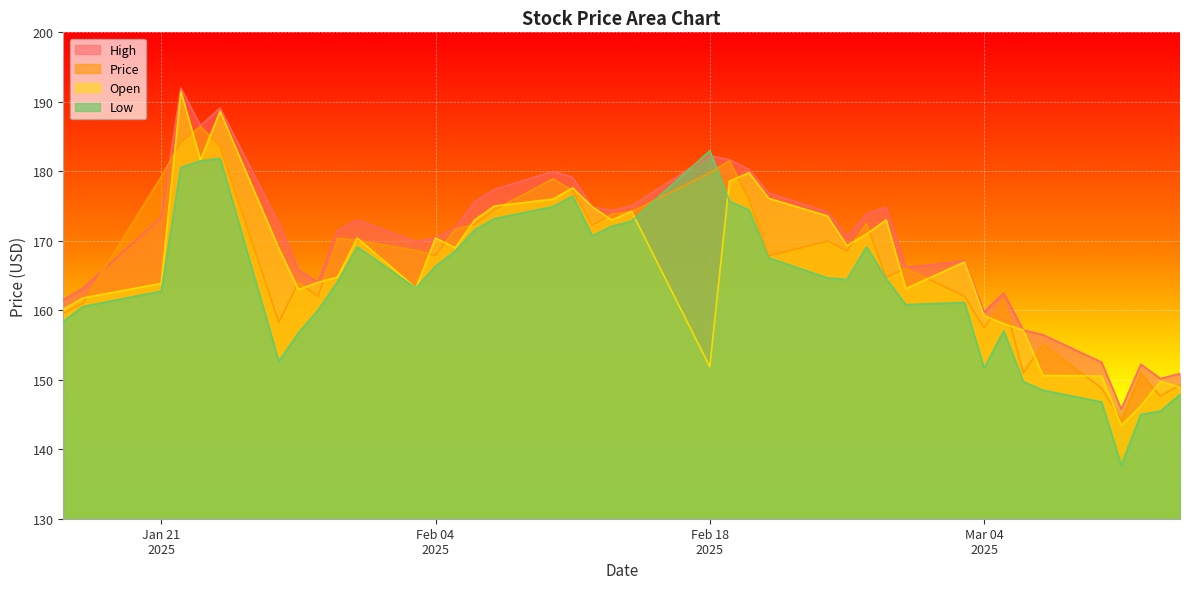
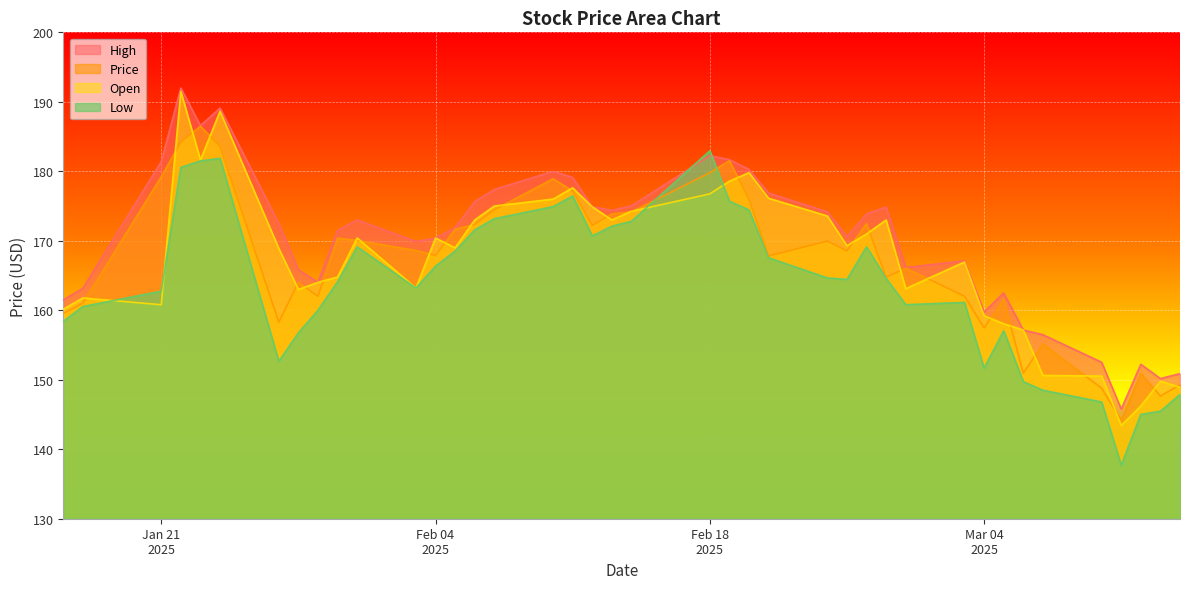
  {
    "High": {
-     "Jan 21 2025": 173,
+     "Jan 21 2025": 181,
      "Feb 18 2025": 182,
      "Mar 04 2025": 160
    },
    "Price": {
      "Jan 21 2025": 179,
      "Feb 04 2025": 168,
      "Feb 18 2025": 180,
      "Mar 04 2025": 157
    },
    "Open": {
-     "Jan 21 2025": 164,
-     "Feb 18 2025": 152,
+     "Jan 21 2025": 161,
+     "Feb 18 2025": 177,
      "Mar 04 2025": 159
    },
    "Low": {
      "Jan 21 2025": 163,
      "Feb 04 2025": 166,
      "Feb 18 2025": 183,
      "Mar 04 2025": 152
    }
  }
